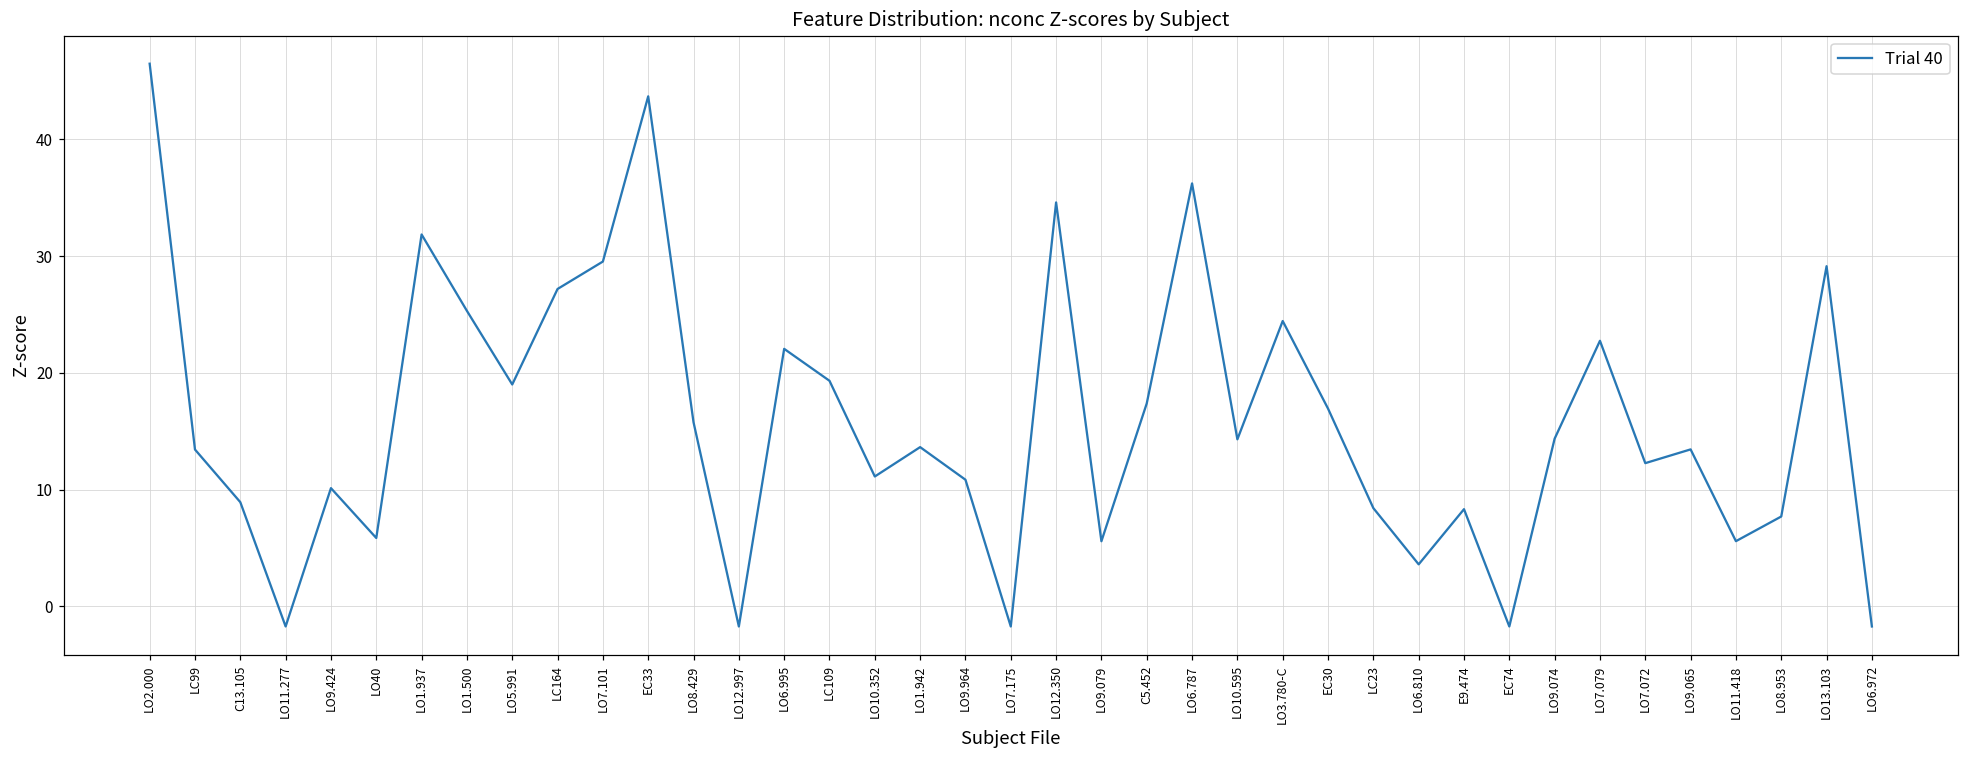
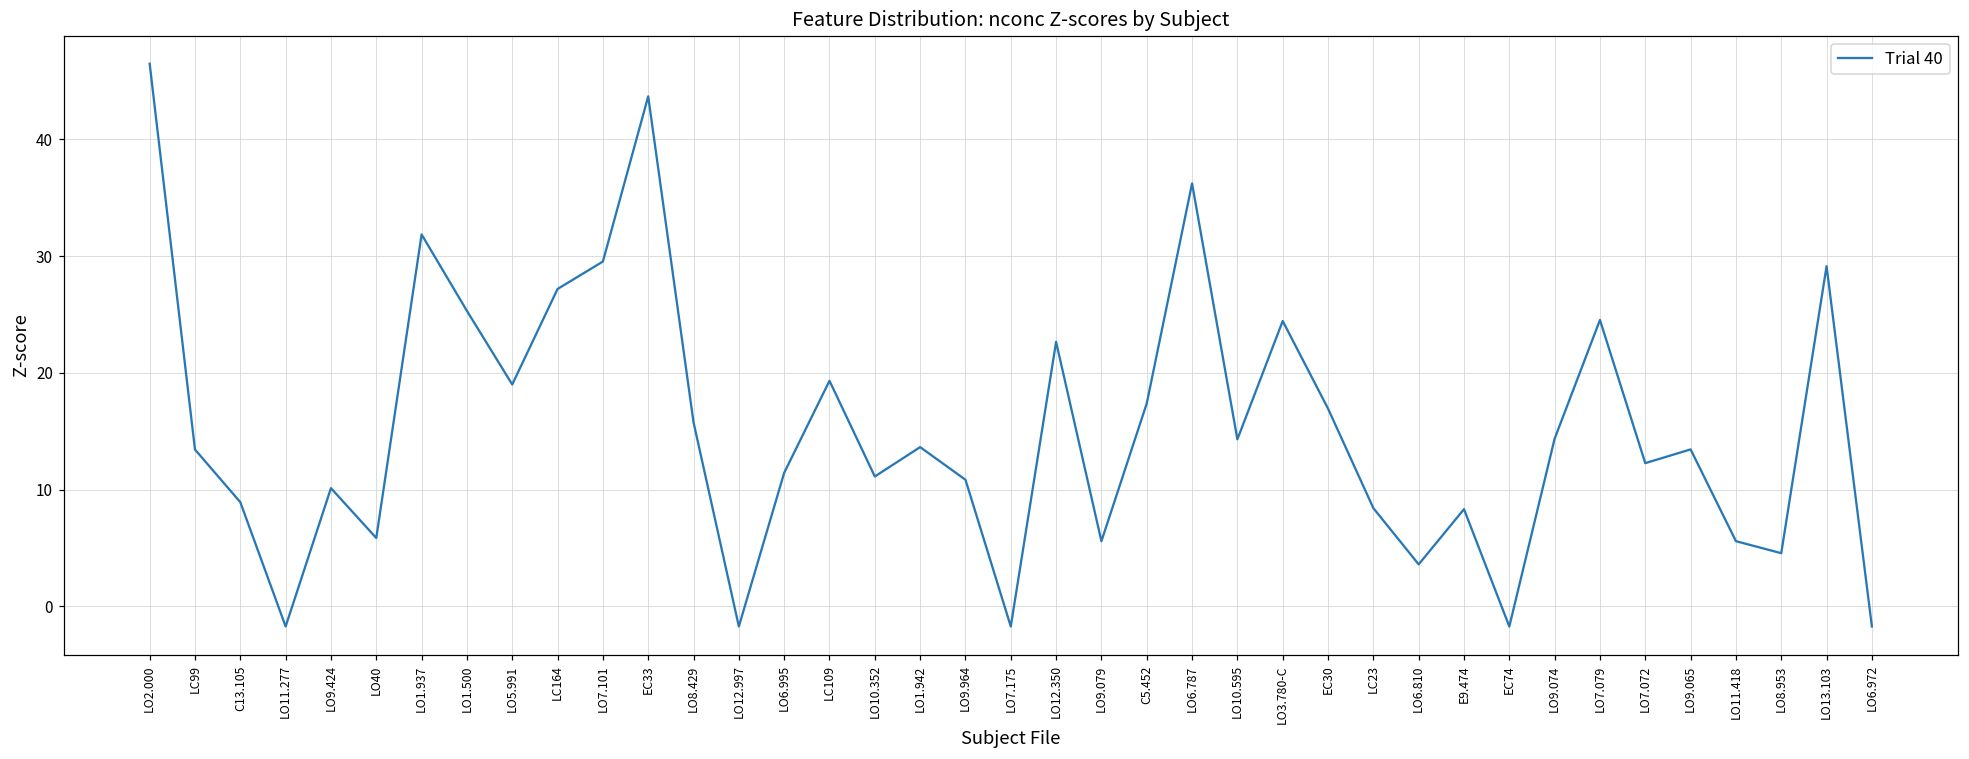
  {
    "LO2.000": 46.5,
    "LC99": 13.4,
    "C13.105": 8.9,
    "LO11.277": -1.7,
    "LO9.424": 10.1,
    "LO40": 5.9,
    "LO1.937": 31.9,
    "LO1.500": 25.3,
    "LO5.991": 19.0,
    "LC164": 27.2,
    "LO7.101": 29.5,
    "EC33": 43.7,
    "LO8.429": 15.8,
    "LO12.997": -1.7,
-   "LO6.995": 22.1,
+   "LO6.995": 11.4,
    "LC109": 19.3,
    "LO10.352": 11.1,
    "LO1.942": 13.6,
    "LO9.964": 10.9,
    "LO7.175": -1.7,
-   "LO12.350": 34.6,
+   "LO12.350": 22.7,
    "LO9.079": 5.6,
    "C5.452": 17.4,
    "LO6.787": 36.2,
    "LO10.595": 14.3,
    "LO3.780-C": 24.4,
    "EC30": 16.9,
    "LC23": 8.4,
    "LO6.810": 3.6,
    "E9.474": 8.3,
    "EC74": -1.7,
    "LO9.074": 14.4,
-   "LO7.079": 22.8,
+   "LO7.079": 24.5,
    "LO7.072": 12.3,
    "LO9.065": 13.5,
    "LO11.418": 5.6,
-   "LO8.953": 7.7,
+   "LO8.953": 4.6,
    "LO13.103": 29.1,
    "LO6.972": -1.7
  }
